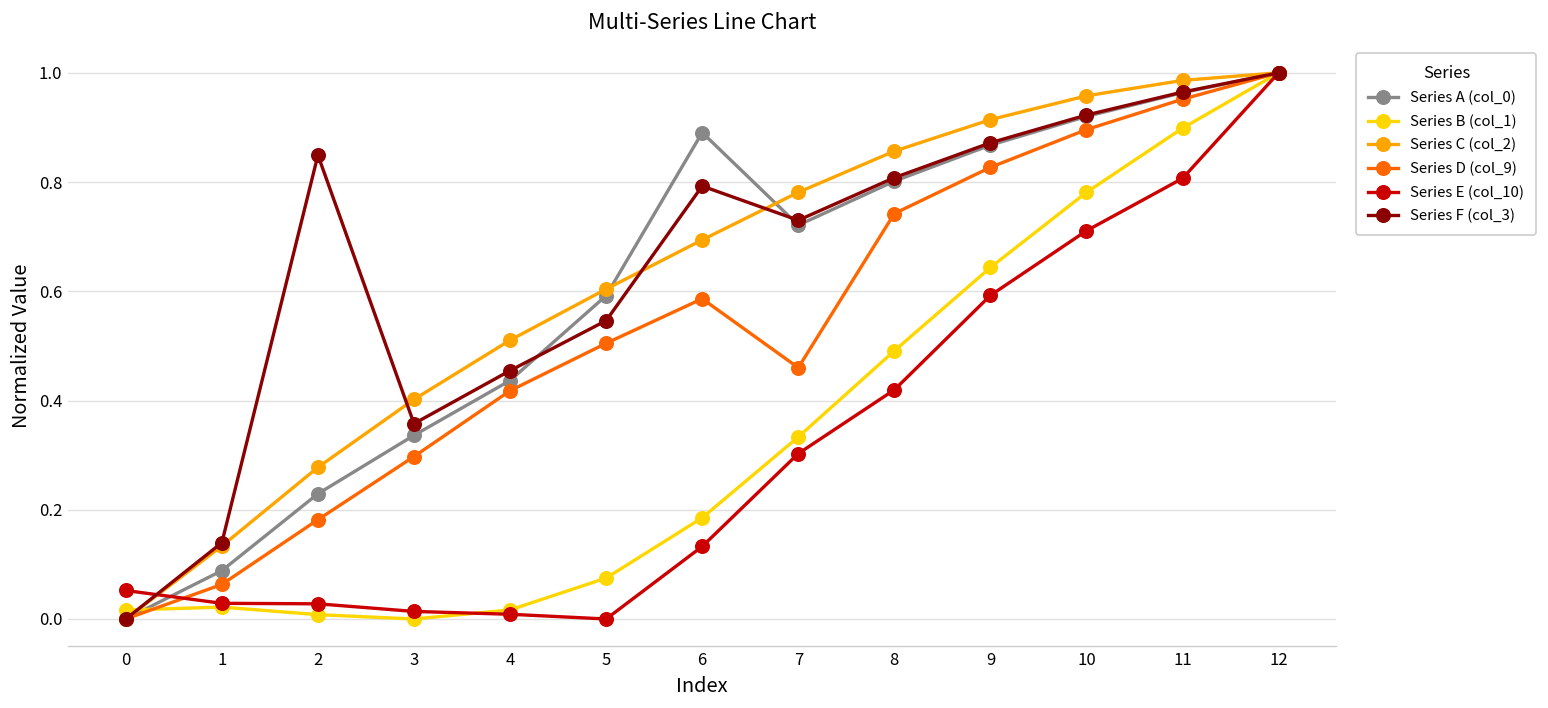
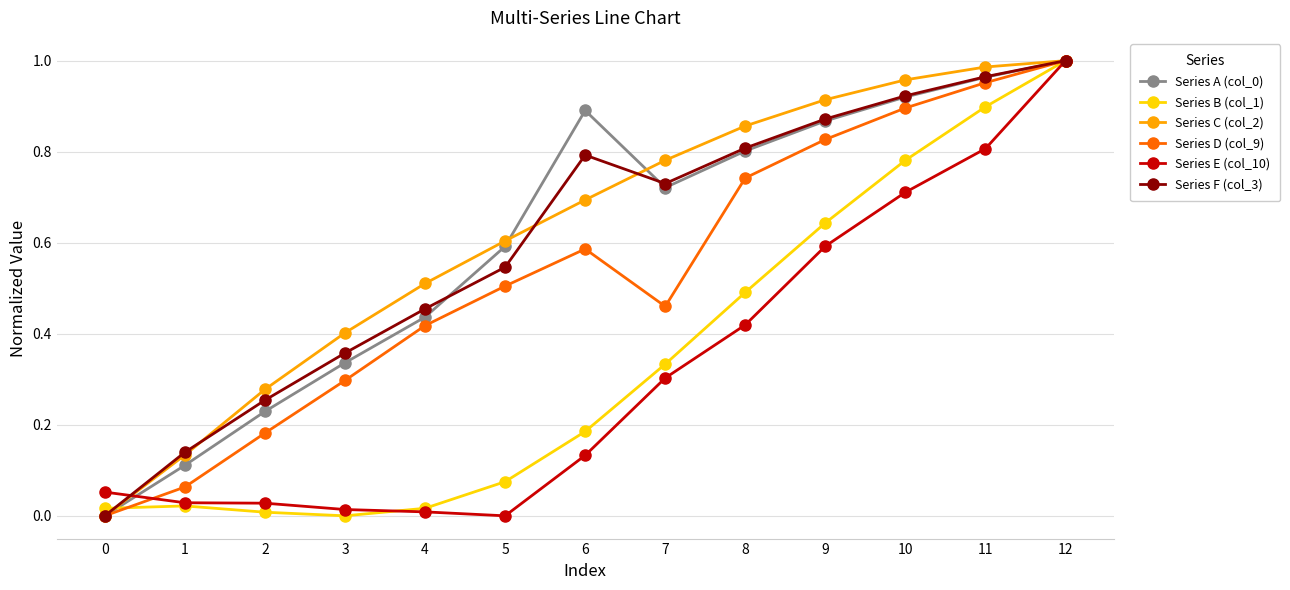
  {
    "Series A (col_0)": {
-     "1": 0.09,
+     "1": 0.11,
      "2": 0.23,
      "3": 0.34,
      "4": 0.44,
      "5": 0.59,
      "6": 0.89,
      "7": 0.72,
      "8": 0.80
    },
    "Series D (col_9)": {
      "1": 0.06,
      "2": 0.18,
      "3": 0.30,
      "4": 0.42,
      "5": 0.50,
      "6": 0.59,
      "7": 0.46,
      "8": 0.74,
      "9": 0.83,
      "10": 0.90,
      "11": 0.95
    },
    "Series E (col_10)": {
      "0": 0.05,
      "1": 0.03,
      "2": 0.03,
      "3": 0.01,
      "4": 0.01,
      "5": 0.00,
      "6": 0.13,
      "7": 0.30,
      "8": 0.42,
      "9": 0.59,
      "10": 0.71,
      "11": 0.81
    },
    "Series F (col_3)": {
      "1": 0.14,
-     "2": 0.85,
+     "2": 0.25,
      "3": 0.36,
      "4": 0.45,
      "5": 0.55,
      "6": 0.79,
      "7": 0.73,
      "8": 0.81
    }
  }
